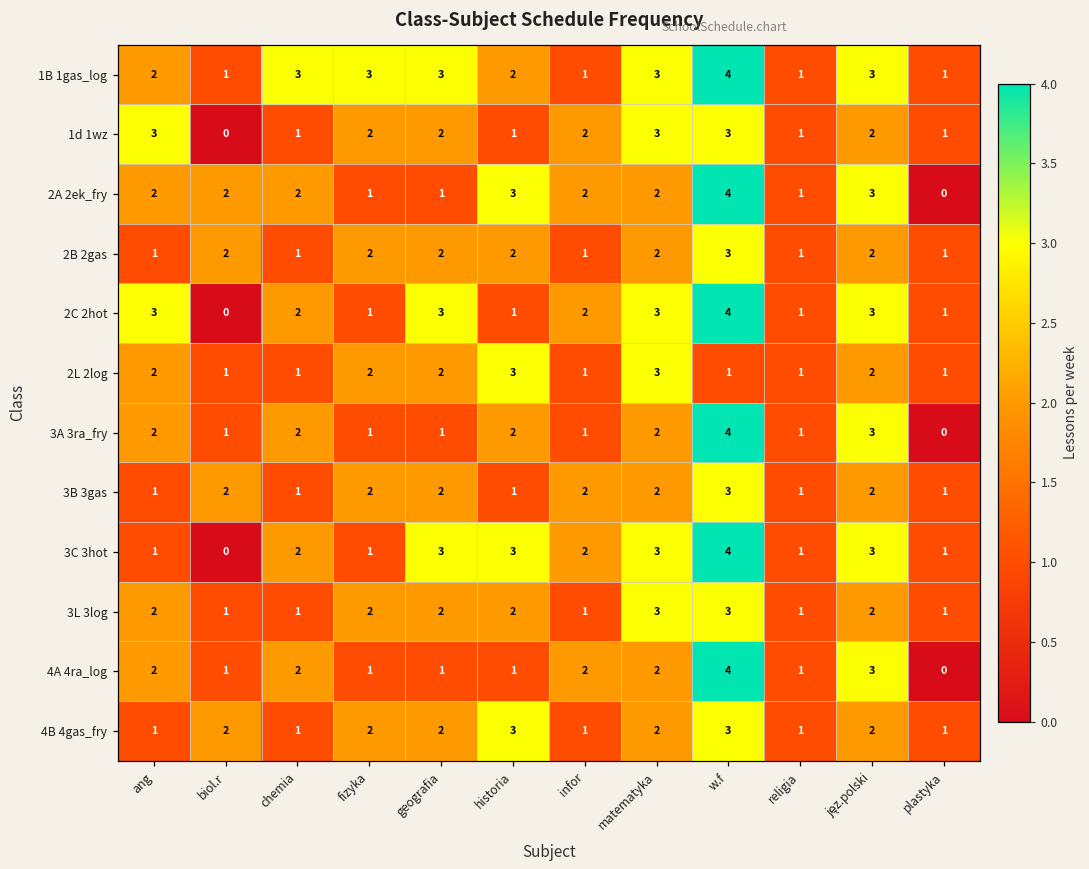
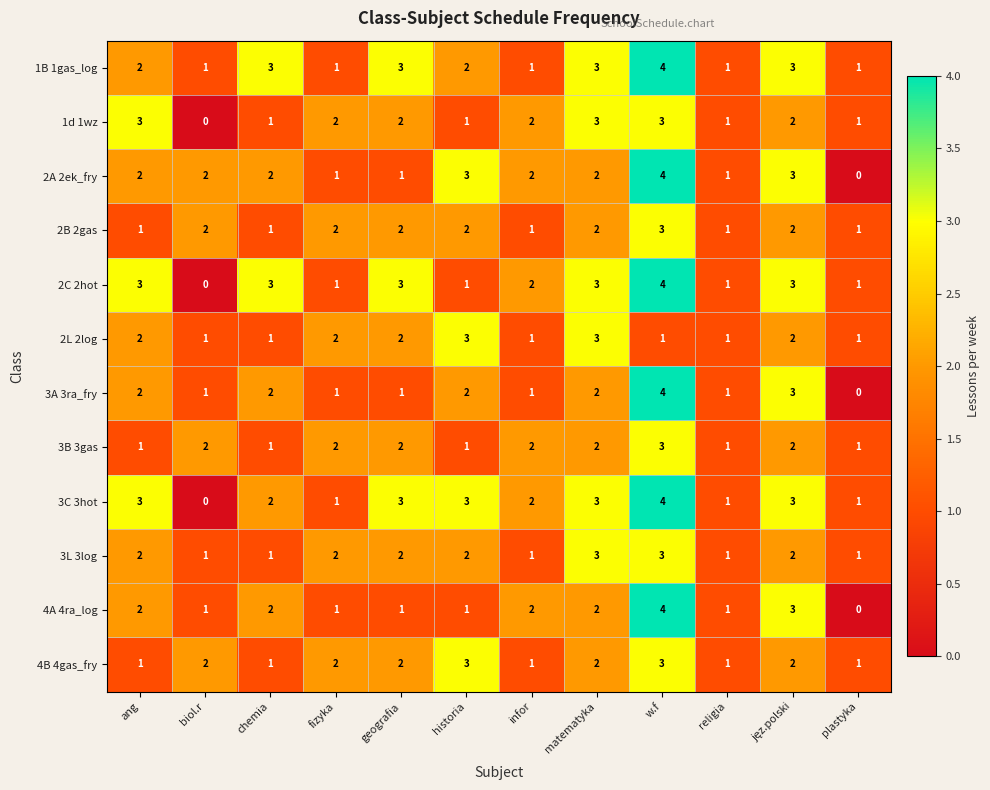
  {
    "1B 1gas_log": {
      "ang": 2,
      "biol.r": 1,
      "chemia": 3,
-     "fizyka": 3,
+     "fizyka": 1,
      "geografia": 3,
      "historia": 2,
      "infor": 1,
      "matematyka": 3,
      "w.f": 4,
      "religia": 1,
      "jęz.polski": 3,
      "plastyka": 1
    },
    "1d 1wz": {
      "ang": 3,
      "biol.r": 0,
      "chemia": 1,
      "fizyka": 2,
      "geografia": 2,
      "historia": 1,
      "infor": 2,
      "matematyka": 3,
      "w.f": 3,
      "religia": 1,
      "jęz.polski": 2,
      "plastyka": 1
    },
    "2A 2ek_fry": {
      "ang": 2,
      "biol.r": 2,
      "chemia": 2,
      "fizyka": 1,
      "geografia": 1,
      "historia": 3,
      "infor": 2,
      "matematyka": 2,
      "w.f": 4,
      "religia": 1,
      "jęz.polski": 3,
      "plastyka": 0
    },
    "2B 2gas": {
      "ang": 1,
      "biol.r": 2,
      "chemia": 1,
      "fizyka": 2,
      "geografia": 2,
      "historia": 2,
      "infor": 1,
      "matematyka": 2,
      "w.f": 3,
      "religia": 1,
      "jęz.polski": 2,
      "plastyka": 1
    },
    "2C 2hot": {
      "ang": 3,
      "biol.r": 0,
-     "chemia": 2,
+     "chemia": 3,
      "fizyka": 1,
      "geografia": 3,
      "historia": 1,
      "infor": 2,
      "matematyka": 3,
      "w.f": 4,
      "religia": 1,
      "jęz.polski": 3,
      "plastyka": 1
    },
    "2L 2log": {
      "ang": 2,
      "biol.r": 1,
      "chemia": 1,
      "fizyka": 2,
      "geografia": 2,
      "historia": 3,
      "infor": 1,
      "matematyka": 3,
      "w.f": 1,
      "religia": 1,
      "jęz.polski": 2,
      "plastyka": 1
    },
    "3A 3ra_fry": {
      "ang": 2,
      "biol.r": 1,
      "chemia": 2,
      "fizyka": 1,
      "geografia": 1,
      "historia": 2,
      "infor": 1,
      "matematyka": 2,
      "w.f": 4,
      "religia": 1,
      "jęz.polski": 3,
      "plastyka": 0
    },
    "3B 3gas": {
      "ang": 1,
      "biol.r": 2,
      "chemia": 1,
      "fizyka": 2,
      "geografia": 2,
      "historia": 1,
      "infor": 2,
      "matematyka": 2,
      "w.f": 3,
      "religia": 1,
      "jęz.polski": 2,
      "plastyka": 1
    },
    "3C 3hot": {
-     "ang": 1,
+     "ang": 3,
      "biol.r": 0,
      "chemia": 2,
      "fizyka": 1,
      "geografia": 3,
      "historia": 3,
      "infor": 2,
      "matematyka": 3,
      "w.f": 4,
      "religia": 1,
      "jęz.polski": 3,
      "plastyka": 1
    },
    "3L 3log": {
      "ang": 2,
      "biol.r": 1,
      "chemia": 1,
      "fizyka": 2,
      "geografia": 2,
      "historia": 2,
      "infor": 1,
      "matematyka": 3,
      "w.f": 3,
      "religia": 1,
      "jęz.polski": 2,
      "plastyka": 1
    },
    "4A 4ra_log": {
      "ang": 2,
      "biol.r": 1,
      "chemia": 2,
      "fizyka": 1,
      "geografia": 1,
      "historia": 1,
      "infor": 2,
      "matematyka": 2,
      "w.f": 4,
      "religia": 1,
      "jęz.polski": 3,
      "plastyka": 0
    },
    "4B 4gas_fry": {
      "ang": 1,
      "biol.r": 2,
      "chemia": 1,
      "fizyka": 2,
      "geografia": 2,
      "historia": 3,
      "infor": 1,
      "matematyka": 2,
      "w.f": 3,
      "religia": 1,
      "jęz.polski": 2,
      "plastyka": 1
    }
  }
